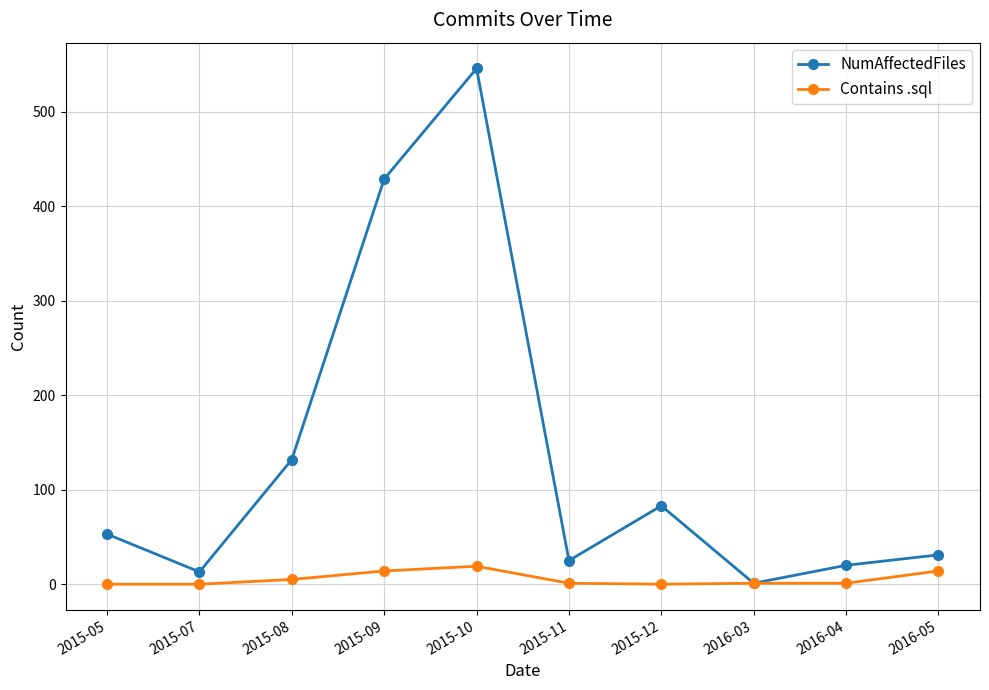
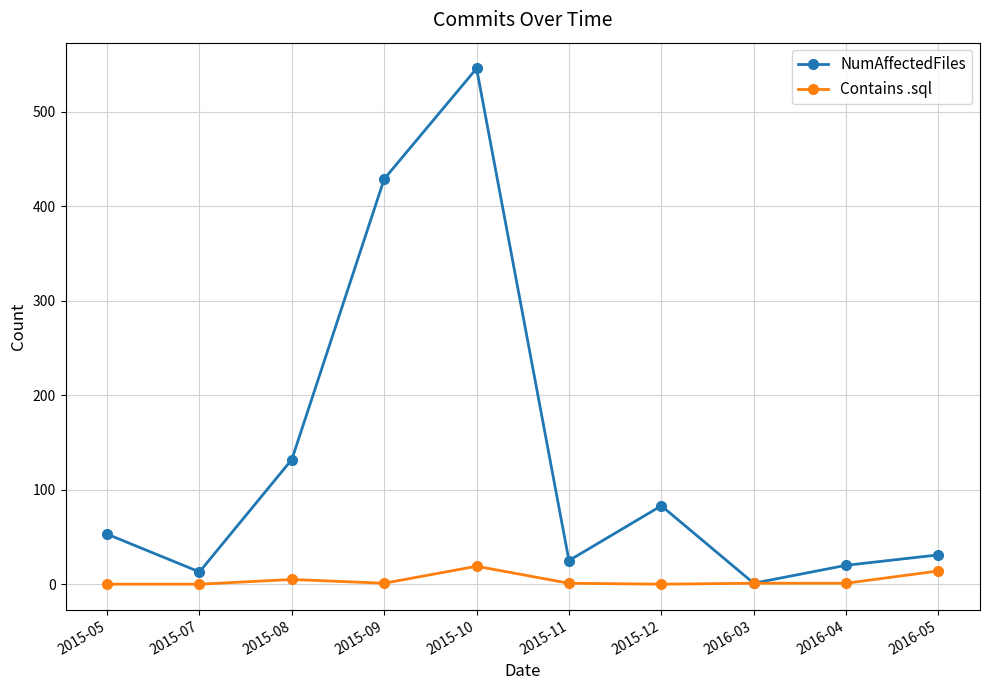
  {
    "NumAffectedFiles": {
      "2015-05": 50,
      "2015-07": 10,
      "2015-08": 130,
      "2015-09": 430,
      "2015-10": 550,
      "2015-11": 30,
      "2015-12": 80,
      "2016-04": 20,
      "2016-05": 30
    },
    "Contains .sql": {
      "2015-05": 0,
      "2015-07": 0,
      "2015-08": 10,
-     "2015-09": 10,
+     "2015-09": 0,
      "2015-10": 20,
      "2015-11": 0,
      "2015-12": 0,
      "2016-04": 0,
      "2016-05": 10
    }
  }
